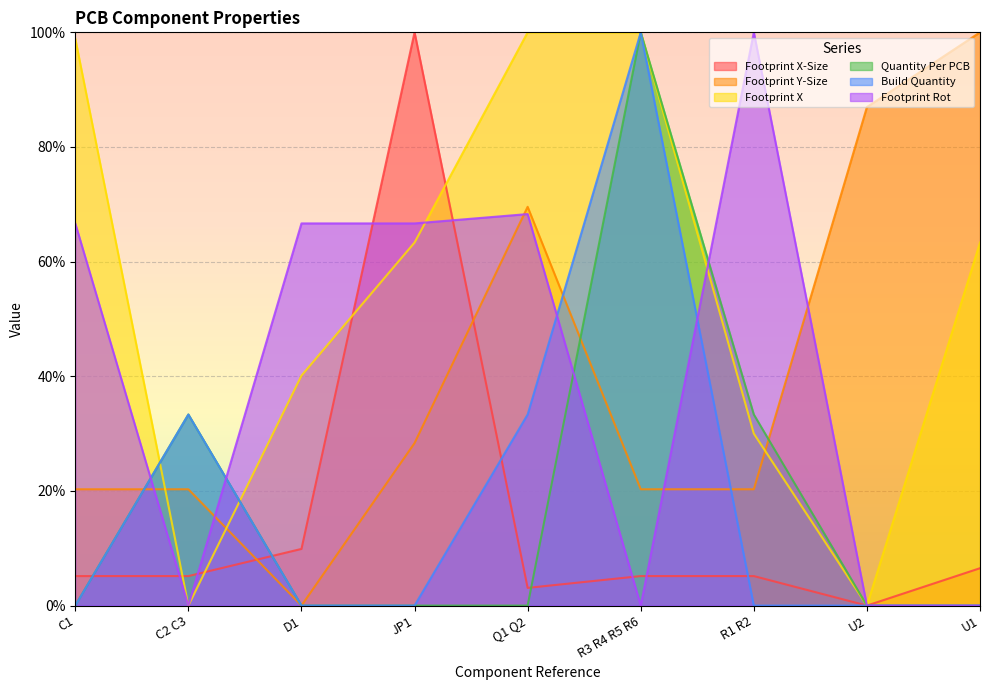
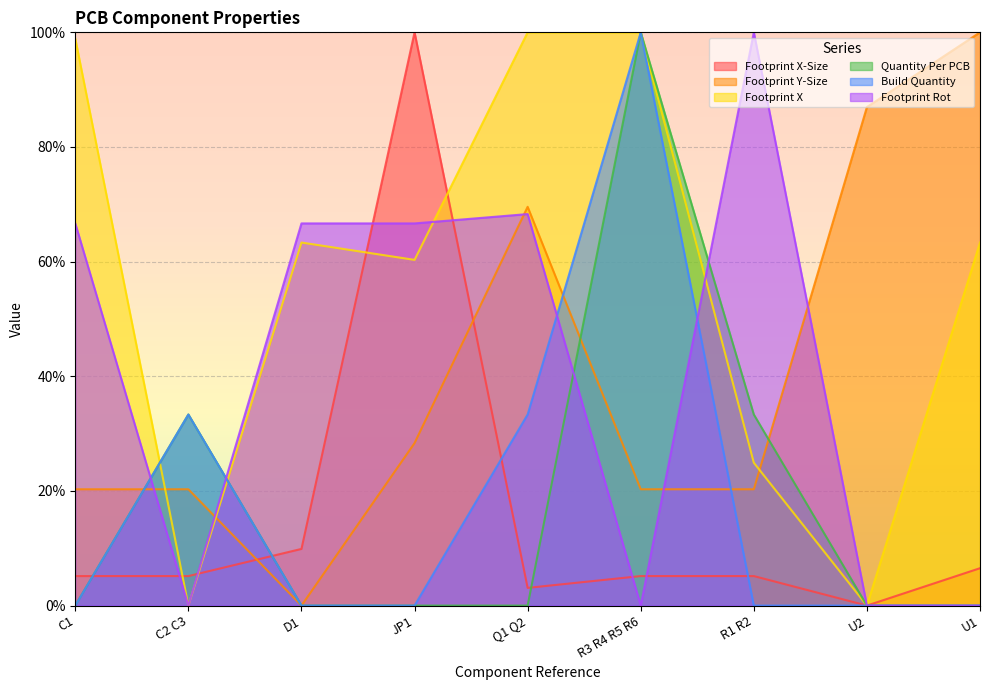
  {
    "Footprint X-Size": {
      "C1": "5%",
      "C2 C3": "5%",
      "D1": "10%",
      "JP1": "100%",
      "Q1 Q2": "3%",
      "R3 R4 R5 R6": "5%",
      "R1 R2": "5%",
      "U1": "7%"
    },
    "Footprint Y-Size": {
      "C1": "20%",
      "C2 C3": "20%",
      "JP1": "28%",
      "Q1 Q2": "70%",
      "R3 R4 R5 R6": "20%",
      "R1 R2": "20%",
      "U1": "100%"
    },
    "Footprint X": {
      "C1": "99%",
-     "D1": "40%",
-     "JP1": "63%",
+     "D1": "63%",
+     "JP1": "60%",
      "Q1 Q2": "100%",
-     "R1 R2": "30%",
+     "R1 R2": "25%",
      "U1": "63%"
    },
    "Quantity Per PCB": {
      "Q1 Q2": "0%",
      "R1 R2": "33%"
    },
    "Build Quantity": {
      "Q1 Q2": "33%",
      "R1 R2": "0%"
    },
    "Footprint Rot": {
      "C1": "67%",
      "D1": "67%",
      "JP1": "67%",
      "Q1 Q2": "68%",
      "R3 R4 R5 R6": "0%",
      "R1 R2": "100%"
    }
  }
